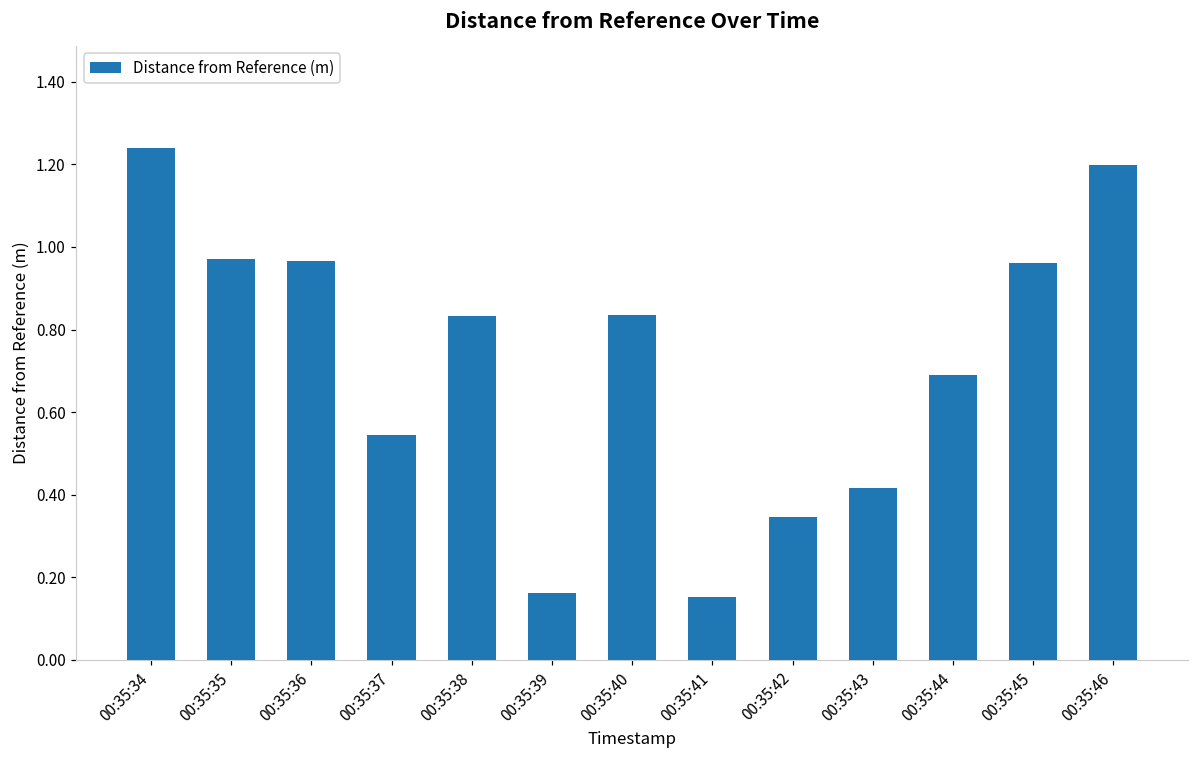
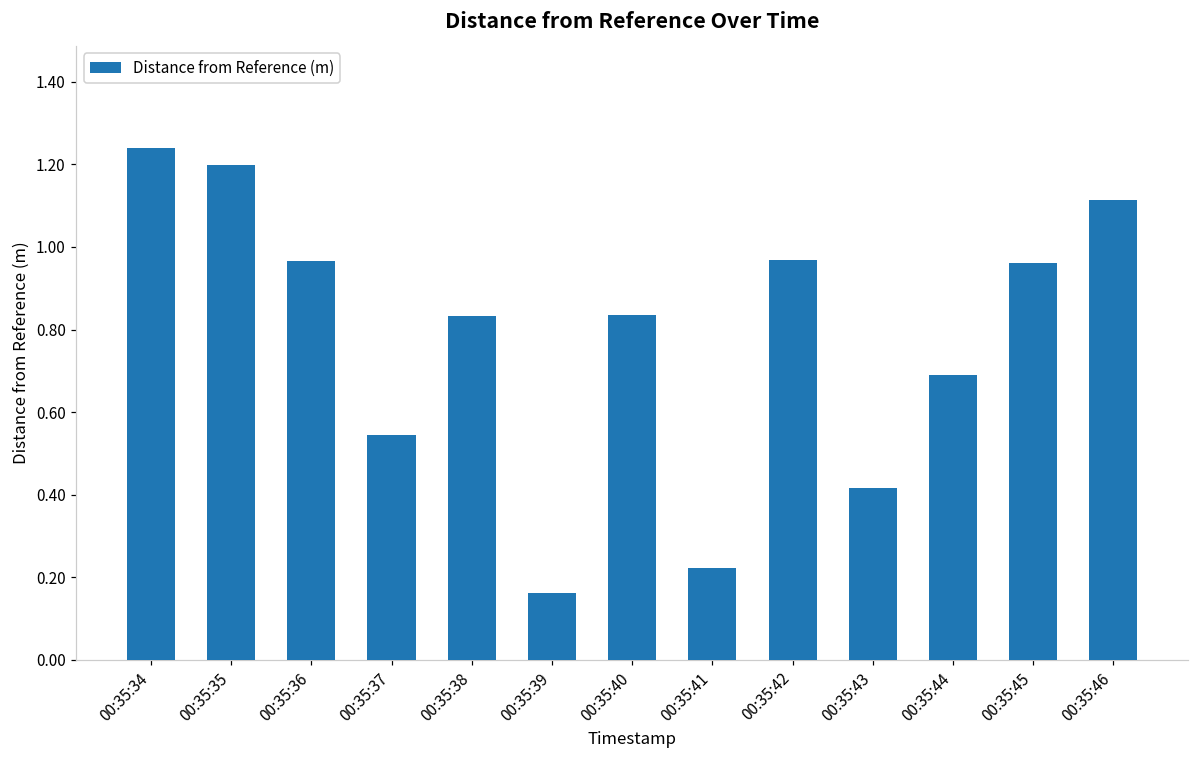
  {
    "00:35:34": 1.24,
-   "00:35:35": 0.97,
+   "00:35:35": 1.20,
    "00:35:36": 0.97,
    "00:35:37": 0.54,
    "00:35:38": 0.83,
    "00:35:39": 0.16,
    "00:35:40": 0.83,
-   "00:35:41": 0.15,
-   "00:35:42": 0.35,
+   "00:35:41": 0.22,
+   "00:35:42": 0.97,
    "00:35:43": 0.42,
    "00:35:44": 0.69,
    "00:35:45": 0.96,
-   "00:35:46": 1.20
+   "00:35:46": 1.11
  }
